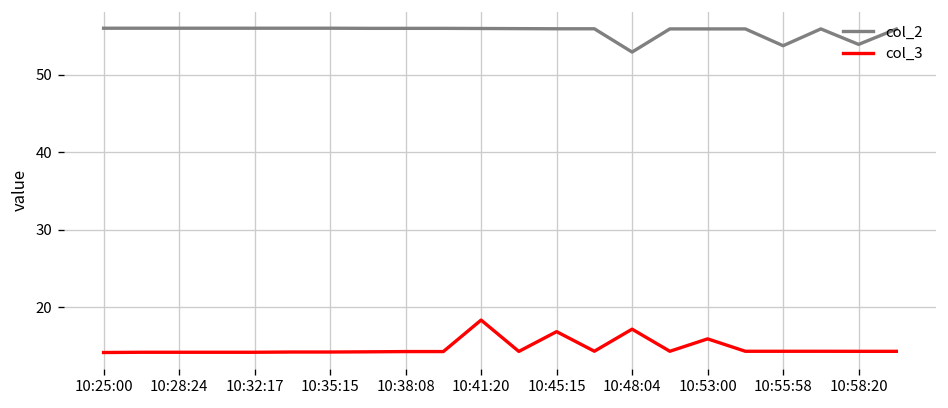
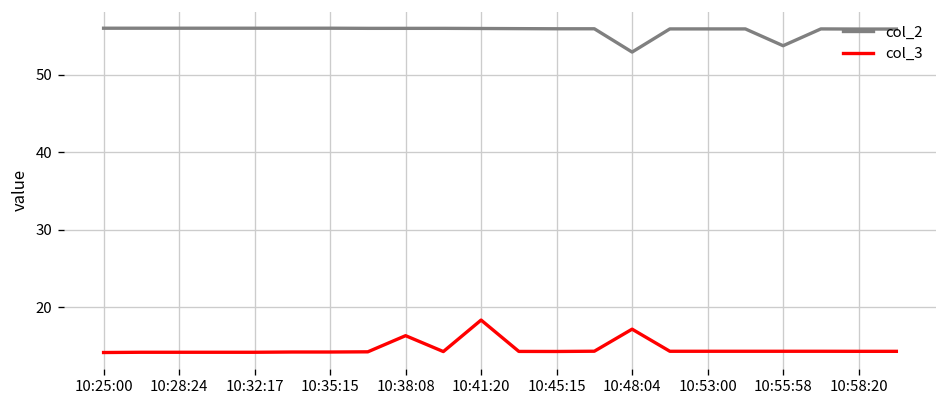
  {
    "col_2": {
      "10:25:00": 56,
      "10:28:24": 56,
      "10:32:17": 56,
      "10:35:15": 56,
      "10:38:08": 56,
      "10:41:20": 56,
      "10:45:15": 56,
      "10:48:04": 53,
      "10:53:00": 56,
      "10:55:58": 54,
-     "10:58:20": 54
+     "10:58:20": 56
    },
    "col_3": {
      "10:25:00": 14,
      "10:28:24": 14,
      "10:32:17": 14,
      "10:35:15": 14,
-     "10:38:08": 14,
+     "10:38:08": 16,
      "10:41:20": 18,
-     "10:45:15": 17,
+     "10:45:15": 14,
      "10:48:04": 17,
-     "10:53:00": 16,
+     "10:53:00": 14,
      "10:55:58": 14,
      "10:58:20": 14
    }
  }
